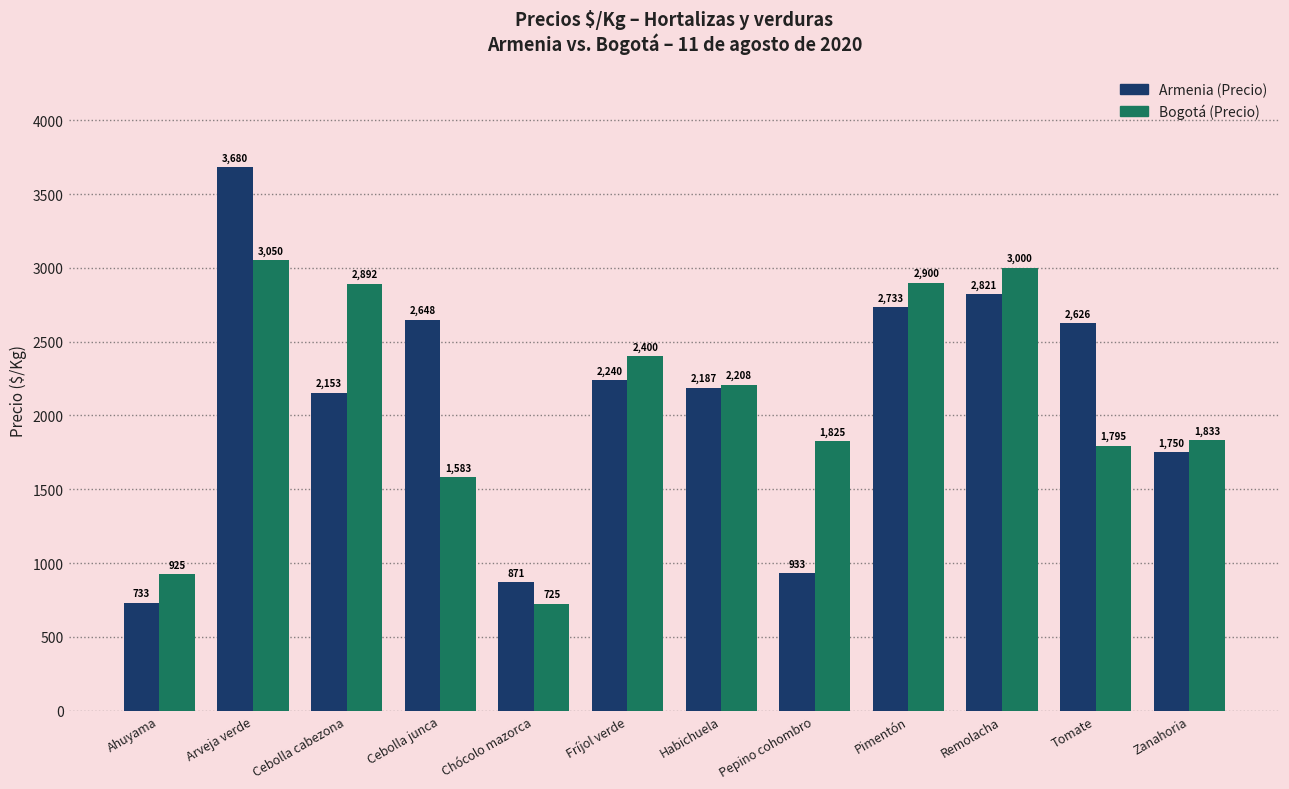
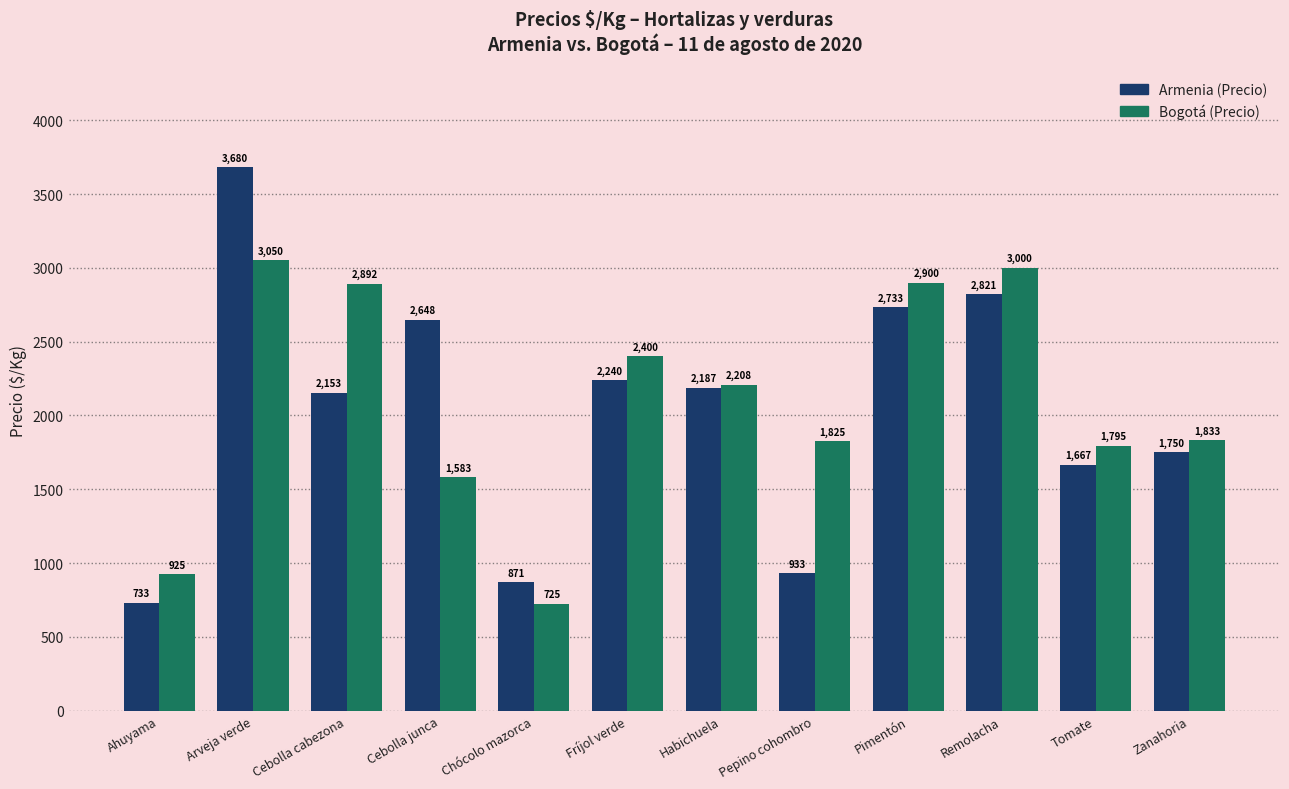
  {
    "Armenia (Precio)": {
      "Ahuyama": "733",
      "Arveja verde": "3,680",
      "Cebolla cabezona": "2,153",
      "Cebolla junca": "2,648",
      "Chócolo mazorca": "871",
      "Fríjol verde": "2,240",
      "Habichuela": "2,187",
      "Pepino cohombro": "933",
      "Pimentón": "2,733",
      "Remolacha": "2,821",
-     "Tomate": "2,626",
+     "Tomate": "1,667",
      "Zanahoria": "1,750"
    },
    "Bogotá (Precio)": {
      "Ahuyama": "925",
      "Arveja verde": "3,050",
      "Cebolla cabezona": "2,892",
      "Cebolla junca": "1,583",
      "Chócolo mazorca": "725",
      "Fríjol verde": "2,400",
      "Habichuela": "2,208",
      "Pepino cohombro": "1,825",
      "Pimentón": "2,900",
      "Remolacha": "3,000",
      "Tomate": "1,795",
      "Zanahoria": "1,833"
    }
  }
